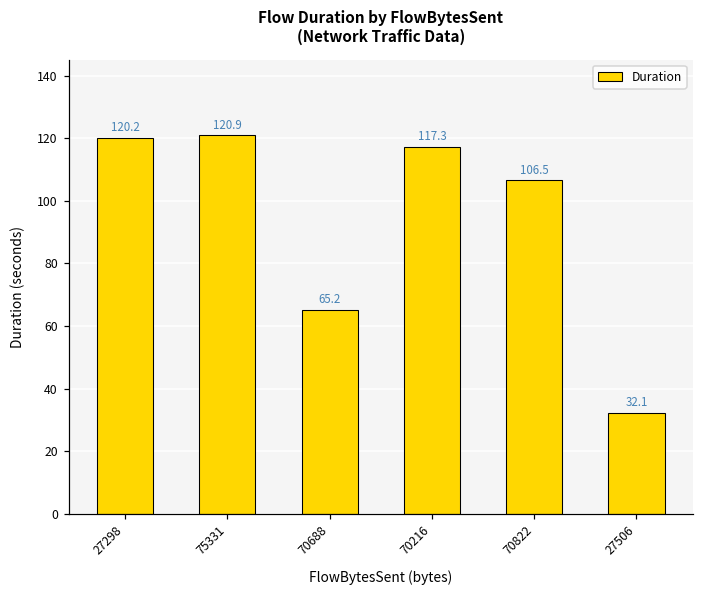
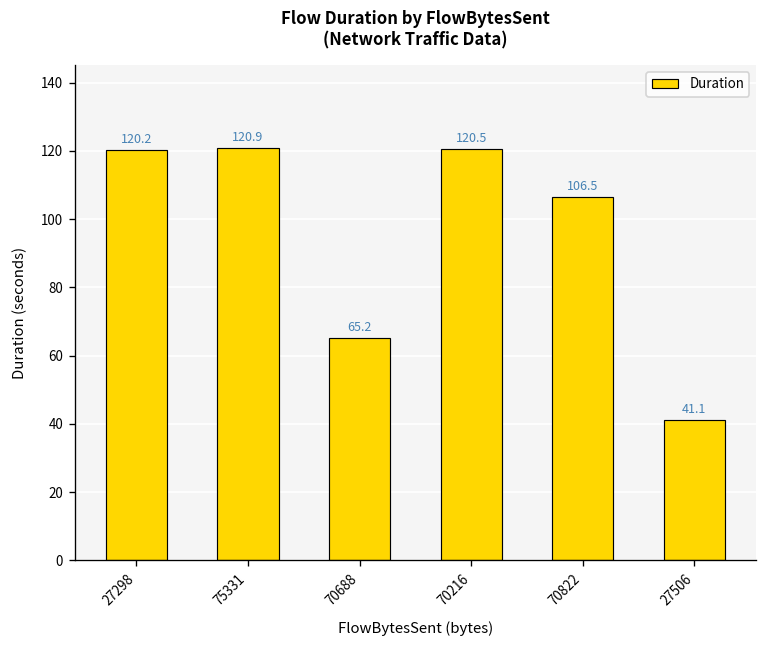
  {
    "27298": 120.2,
    "75331": 120.9,
    "70688": 65.2,
-   "70216": 117.3,
+   "70216": 120.5,
    "70822": 106.5,
-   "27506": 32.1
+   "27506": 41.1
  }
